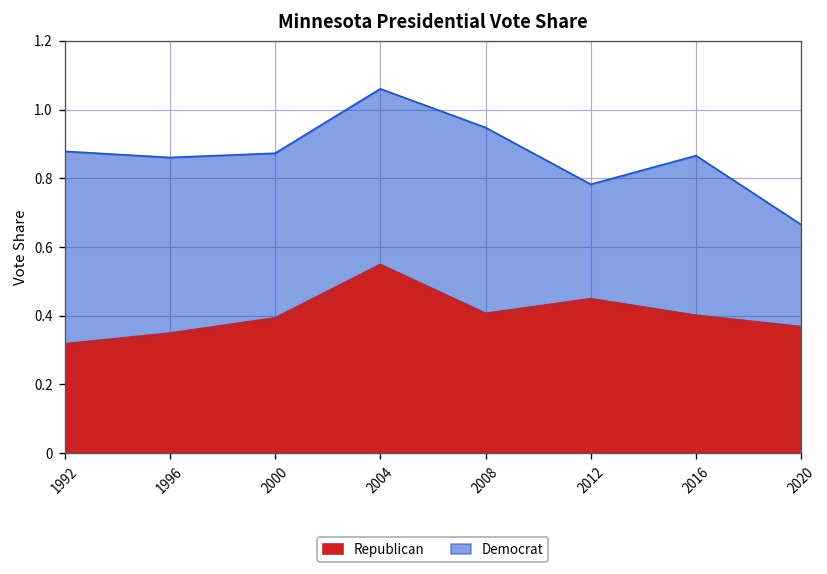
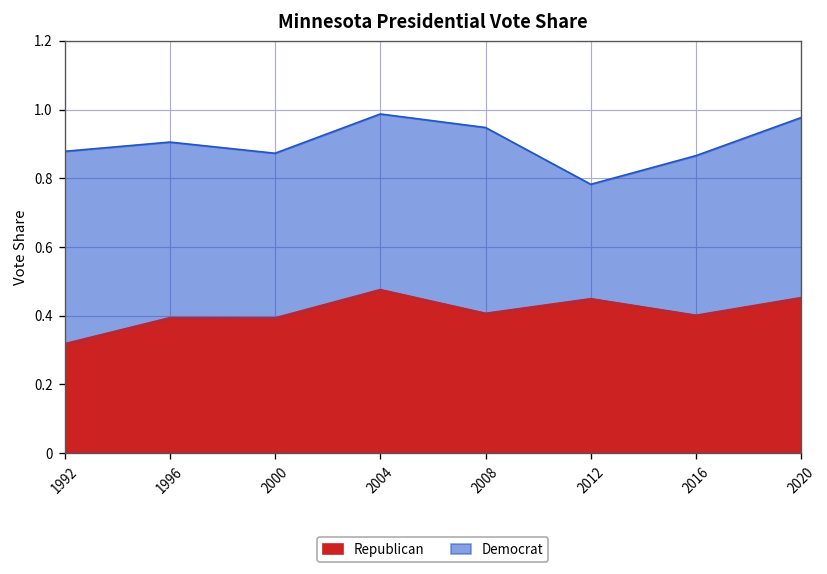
  {
    "Republican": {
      "1992": 0.32,
-     "1996": 0.35,
+     "1996": 0.39,
      "2000": 0.39,
-     "2004": 0.55,
+     "2004": 0.48,
      "2008": 0.41,
      "2012": 0.45,
      "2016": 0.40,
-     "2020": 0.37
+     "2020": 0.45
    },
    "Democrat": {
      "1992": 0.56,
      "1996": 0.51,
      "2000": 0.48,
      "2004": 0.51,
      "2008": 0.54,
      "2012": 0.33,
      "2016": 0.46,
-     "2020": 0.30
+     "2020": 0.52
    }
  }
